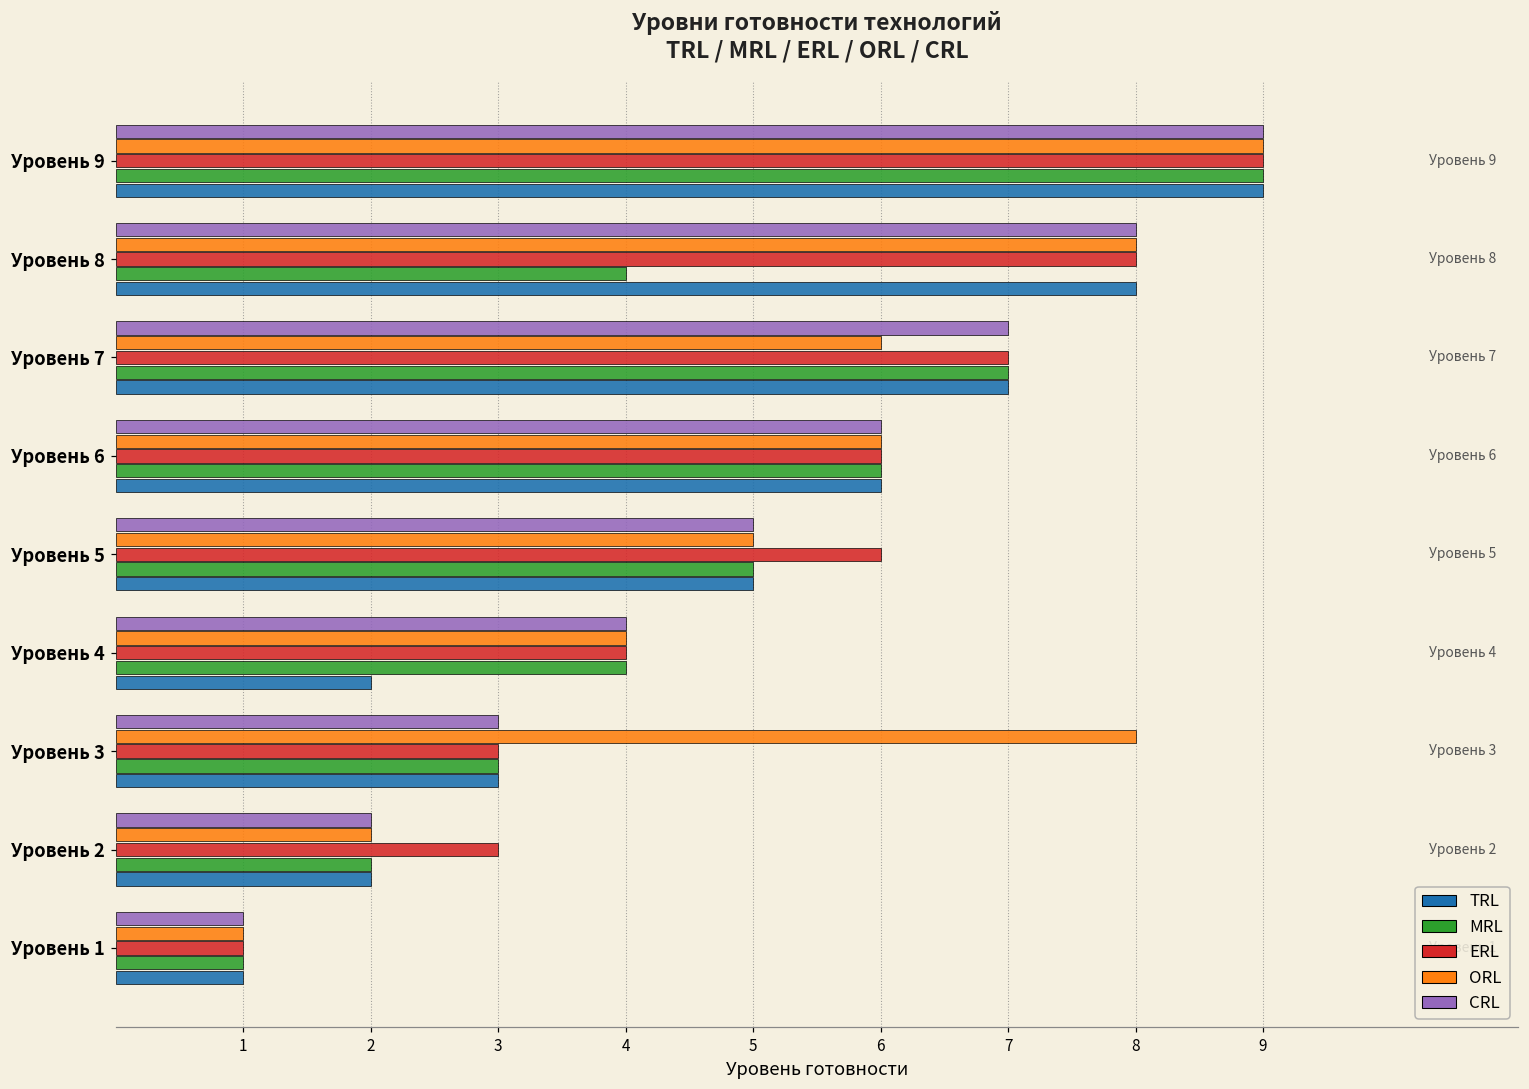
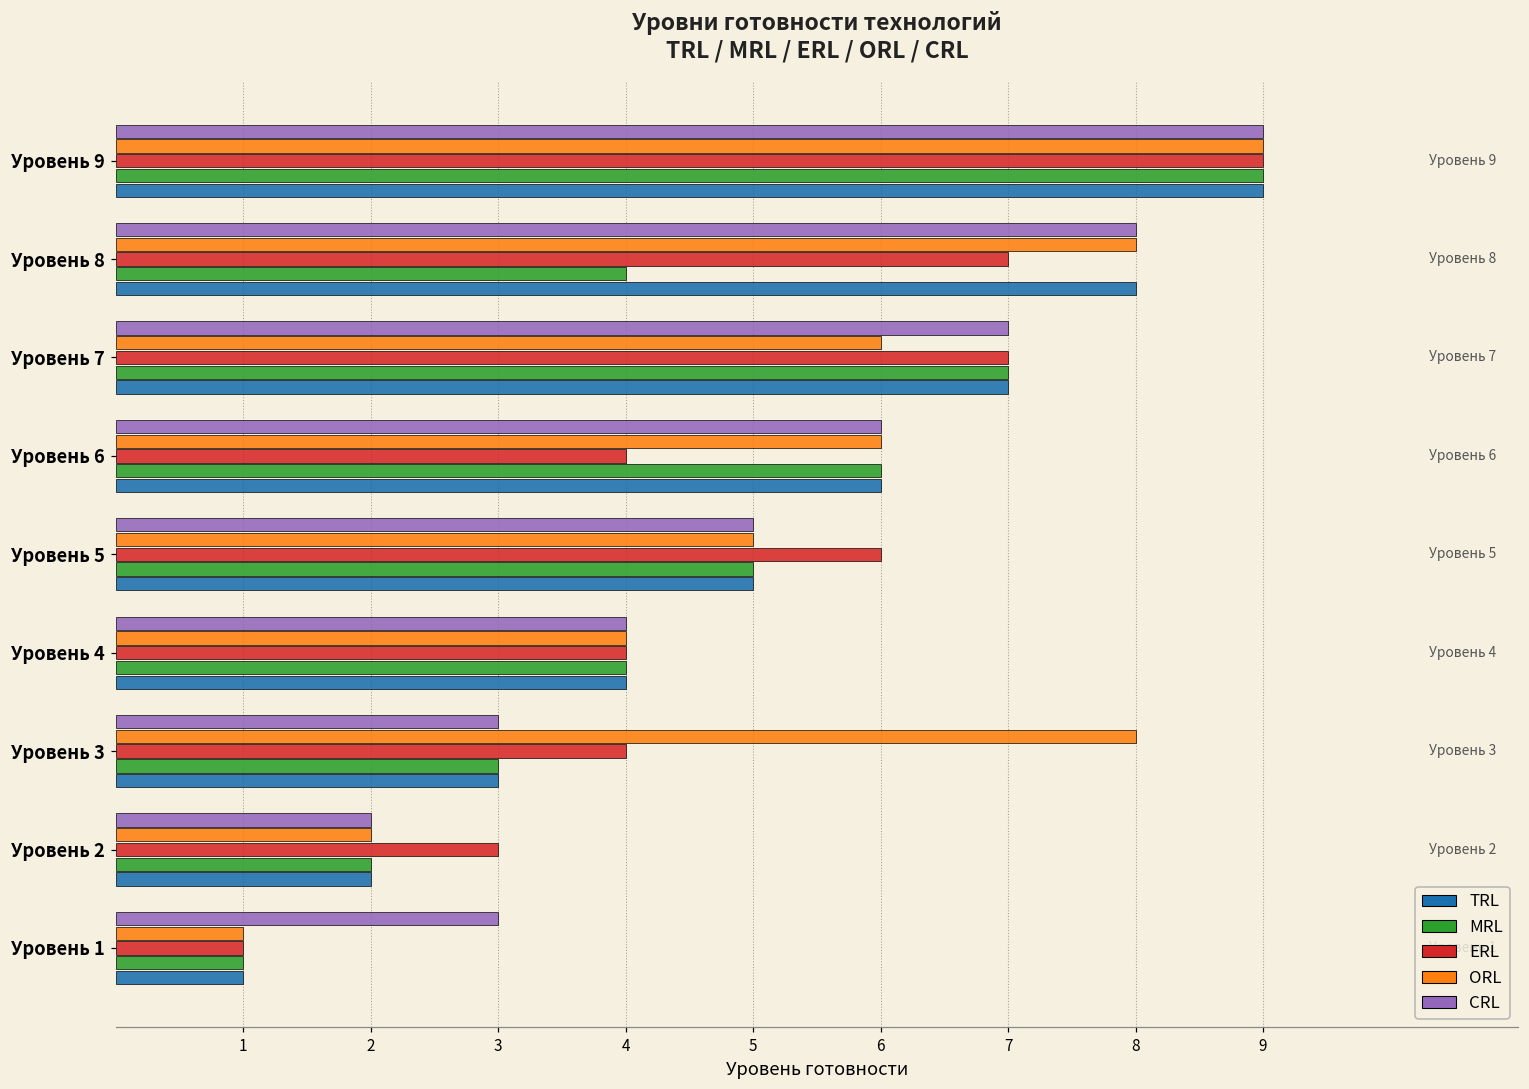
  {
    "TRL": {
      "Уровень 9": 9,
      "Уровень 8": 8,
      "Уровень 7": 7,
      "Уровень 6": 6,
      "Уровень 5": 5,
-     "Уровень 4": 2,
+     "Уровень 4": 4,
      "Уровень 3": 3,
      "Уровень 2": 2,
      "Уровень 1": 1
    },
    "MRL": {
      "Уровень 9": 9,
      "Уровень 8": 4,
      "Уровень 7": 7,
      "Уровень 6": 6,
      "Уровень 5": 5,
      "Уровень 4": 4,
      "Уровень 3": 3,
      "Уровень 2": 2,
      "Уровень 1": 1
    },
    "ERL": {
      "Уровень 9": 9,
-     "Уровень 8": 8,
+     "Уровень 8": 7,
      "Уровень 7": 7,
-     "Уровень 6": 6,
+     "Уровень 6": 4,
      "Уровень 5": 6,
      "Уровень 4": 4,
-     "Уровень 3": 3,
+     "Уровень 3": 4,
      "Уровень 2": 3,
      "Уровень 1": 1
    },
    "ORL": {
      "Уровень 9": 9,
      "Уровень 8": 8,
      "Уровень 7": 6,
      "Уровень 6": 6,
      "Уровень 5": 5,
      "Уровень 4": 4,
      "Уровень 3": 8,
      "Уровень 2": 2,
      "Уровень 1": 1
    },
    "CRL": {
      "Уровень 9": 9,
      "Уровень 8": 8,
      "Уровень 7": 7,
      "Уровень 6": 6,
      "Уровень 5": 5,
      "Уровень 4": 4,
      "Уровень 3": 3,
      "Уровень 2": 2,
-     "Уровень 1": 1
+     "Уровень 1": 3
    }
  }
